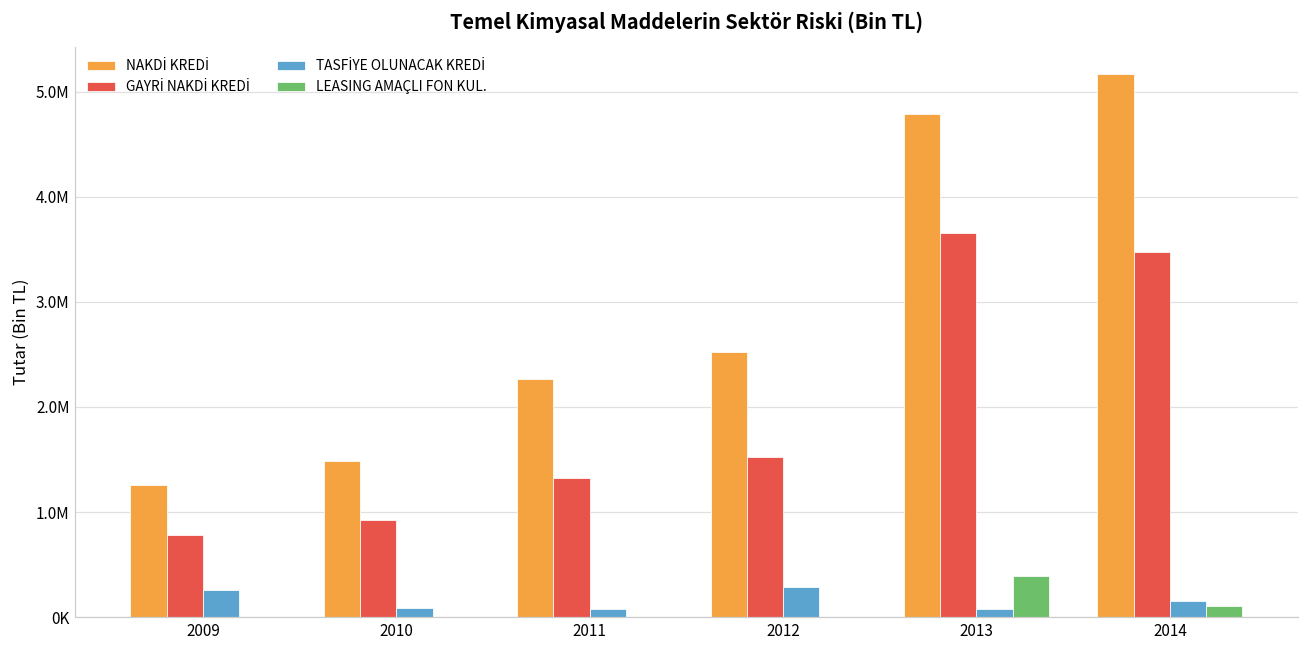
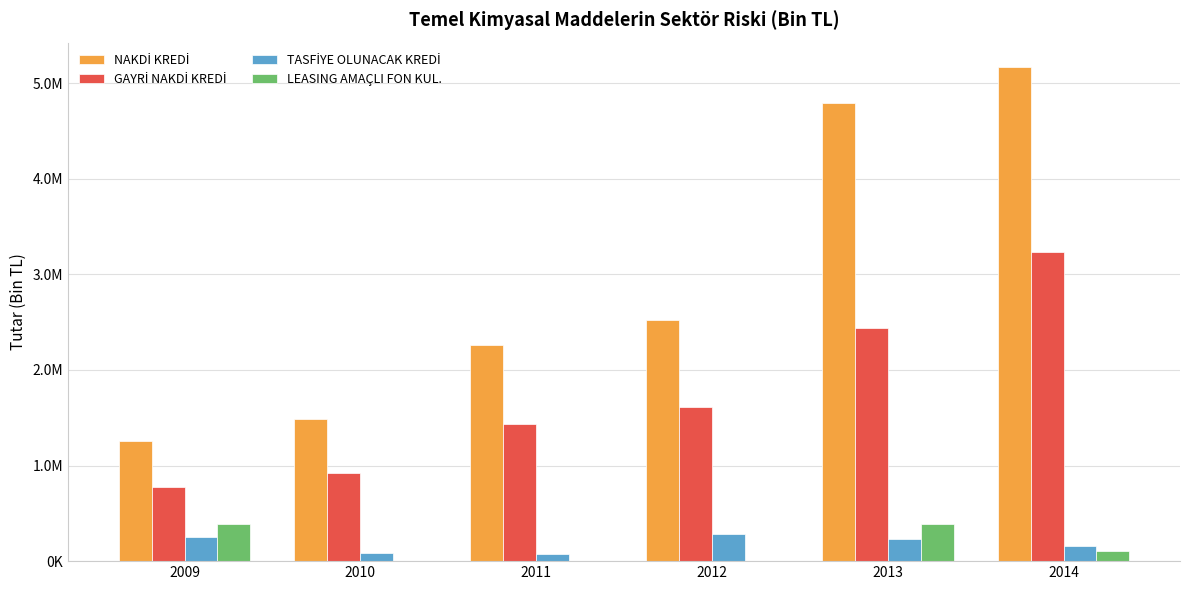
  {
    "NAKDİ KREDİ": {
      "2009": 1300000,
      "2010": 1500000,
      "2011": 2300000,
      "2012": 2500000,
      "2013": 4800000,
      "2014": 5200000
    },
    "GAYRİ NAKDİ KREDİ": {
      "2009": 800000,
      "2010": 900000,
-     "2011": 1300000,
-     "2012": 1500000,
-     "2013": 3700000,
-     "2014": 3500000
+     "2011": 1400000,
+     "2012": 1600000,
+     "2013": 2400000,
+     "2014": 3200000
    },
    "TASFİYE OLUNACAK KREDİ": {
      "2009": 300000,
      "2010": 100000,
      "2011": 100000,
      "2012": 300000,
-     "2013": 100000,
+     "2013": 200000,
      "2014": 200000
    },
    "LEASING AMAÇLI FON KUL.": {
-     "2009": 0,
+     "2009": 400000,
      "2013": 400000,
      "2014": 100000
    }
  }
